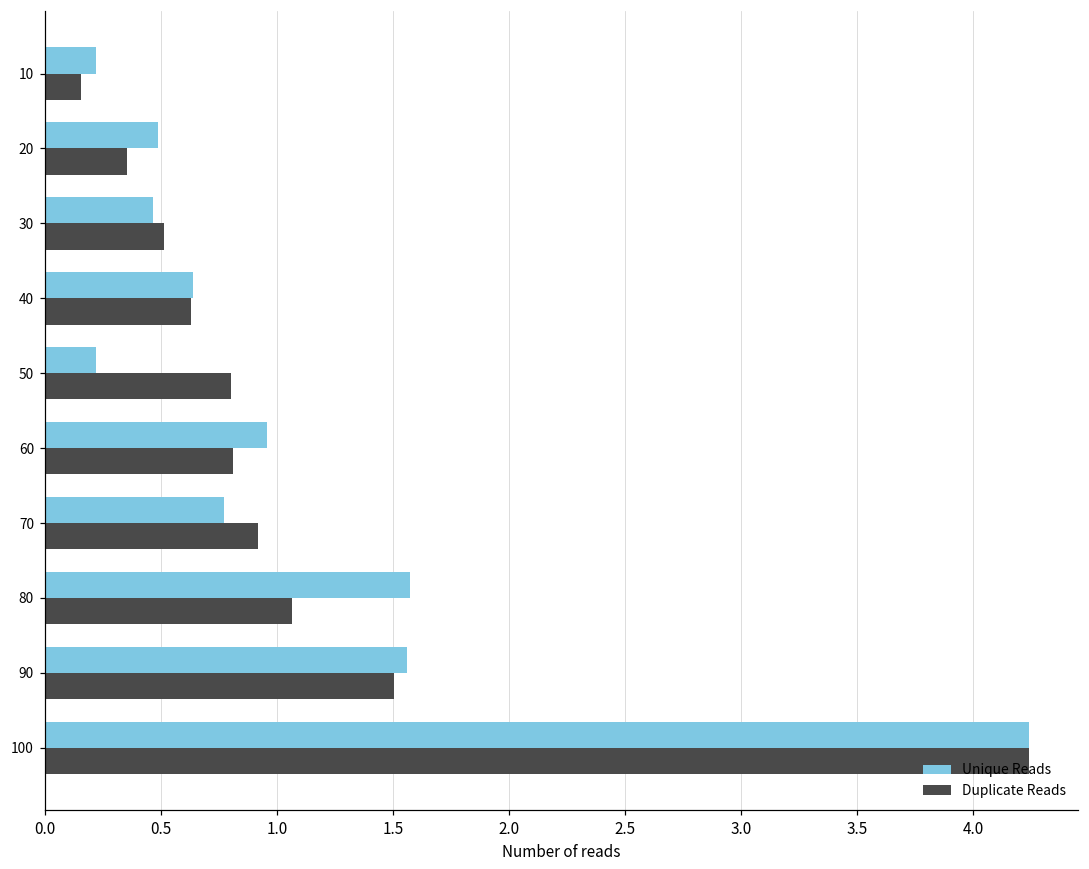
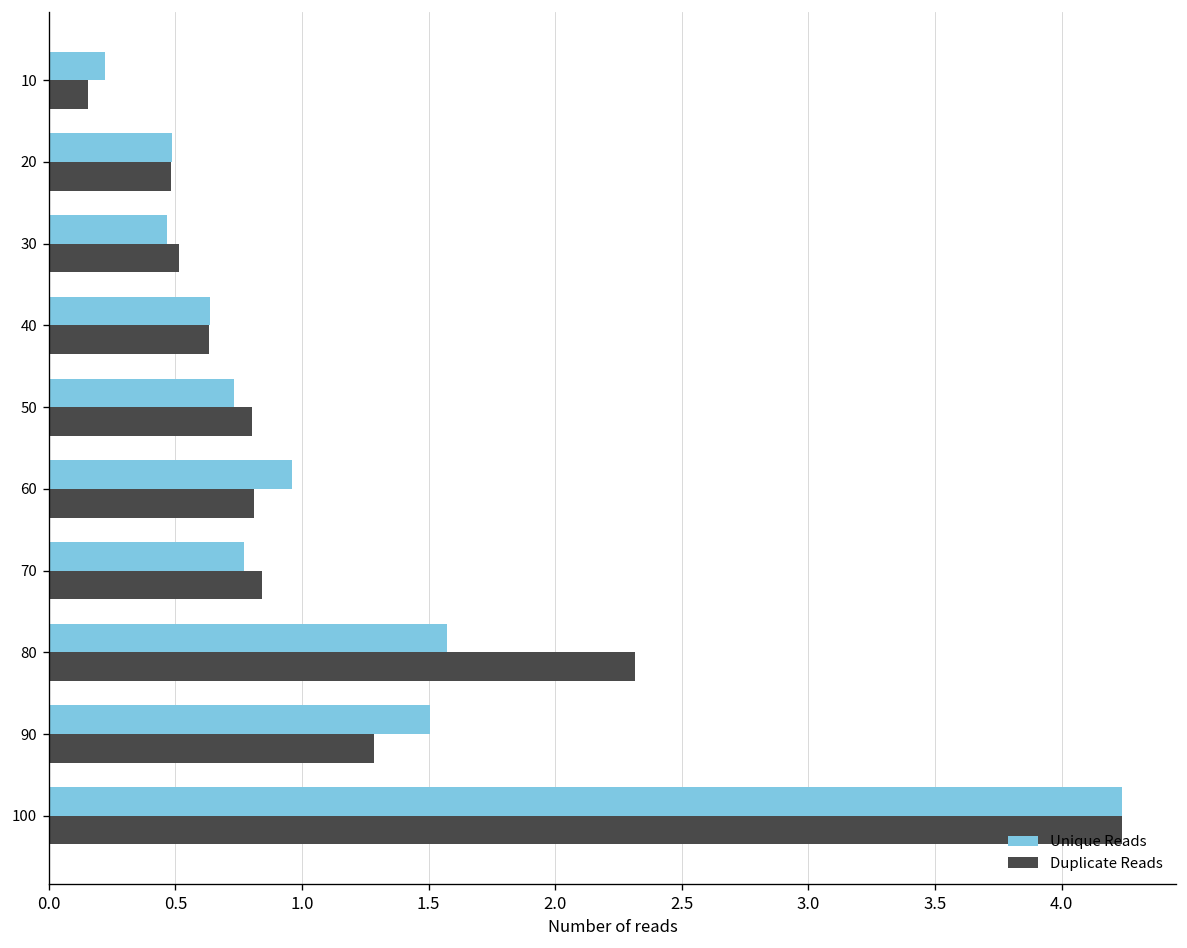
  {
    "Unique Reads": {
      "10": 0.22,
      "20": 0.49,
      "30": 0.46,
      "40": 0.64,
-     "50": 0.22,
+     "50": 0.73,
      "60": 0.96,
      "70": 0.77,
      "80": 1.57,
-     "90": 1.56,
+     "90": 1.51,
      "100": 4.24
    },
    "Duplicate Reads": {
      "10": 0.16,
-     "20": 0.36,
+     "20": 0.48,
      "30": 0.51,
      "40": 0.63,
      "50": 0.80,
      "60": 0.81,
-     "70": 0.92,
-     "80": 1.07,
-     "90": 1.51,
+     "70": 0.84,
+     "80": 2.31,
+     "90": 1.28,
      "100": 4.24
    }
  }
